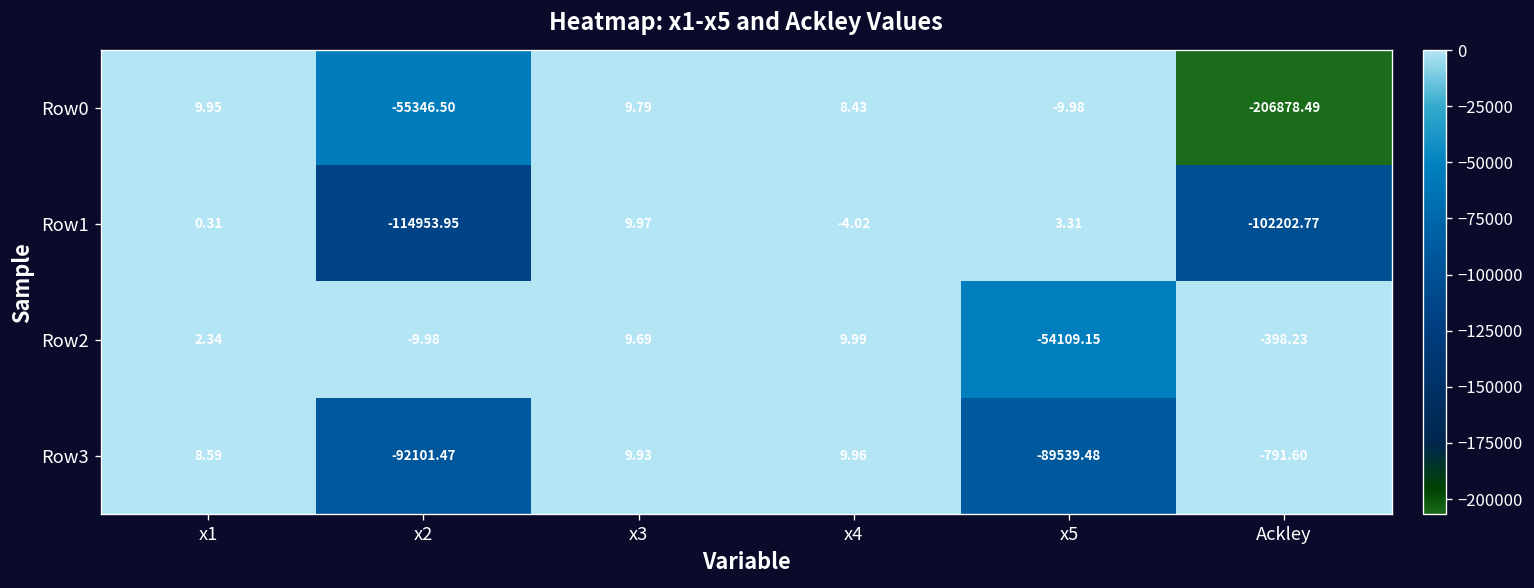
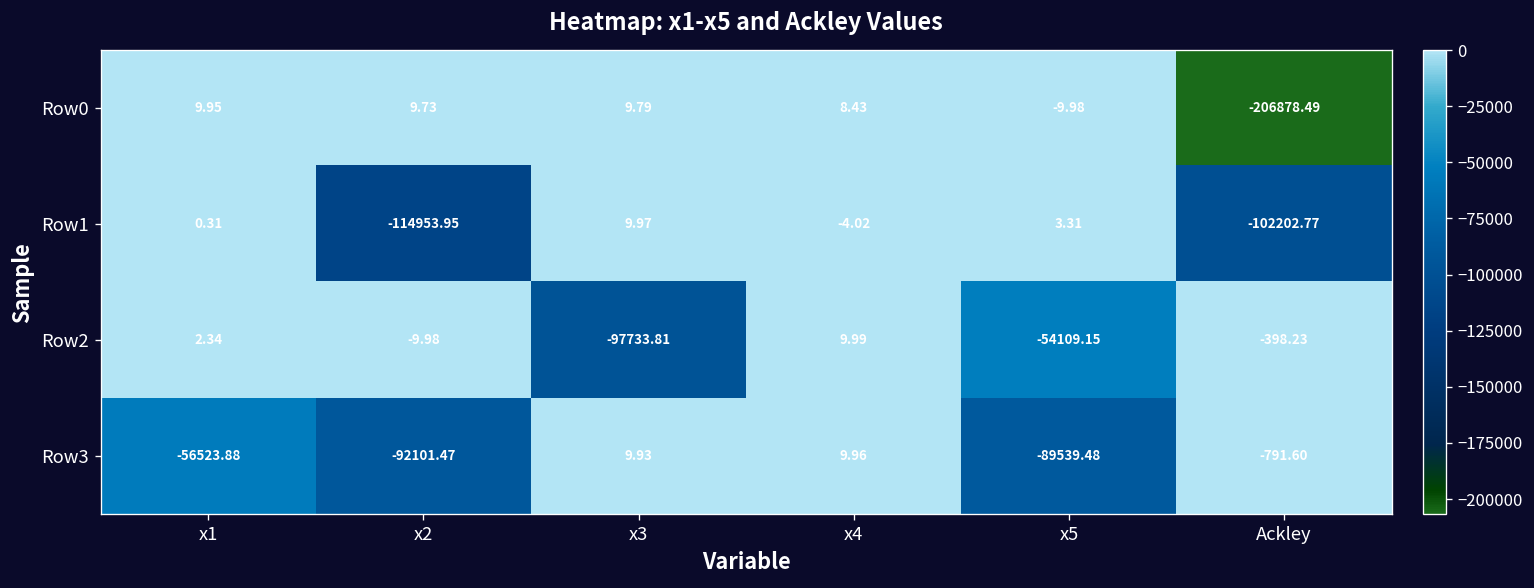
  {
    "Row0": {
      "x1": 9.95,
-     "x2": -55346.50,
+     "x2": 9.73,
      "x3": 9.79,
      "x4": 8.43,
      "x5": -9.98,
      "Ackley": -206878.49
    },
    "Row1": {
      "x1": 0.31,
      "x2": -114953.95,
      "x3": 9.97,
      "x4": -4.02,
      "x5": 3.31,
      "Ackley": -102202.77
    },
    "Row2": {
      "x1": 2.34,
      "x2": -9.98,
-     "x3": 9.69,
+     "x3": -97733.81,
      "x4": 9.99,
      "x5": -54109.15,
      "Ackley": -398.23
    },
    "Row3": {
-     "x1": 8.59,
+     "x1": -56523.88,
      "x2": -92101.47,
      "x3": 9.93,
      "x4": 9.96,
      "x5": -89539.48,
      "Ackley": -791.60
    }
  }
